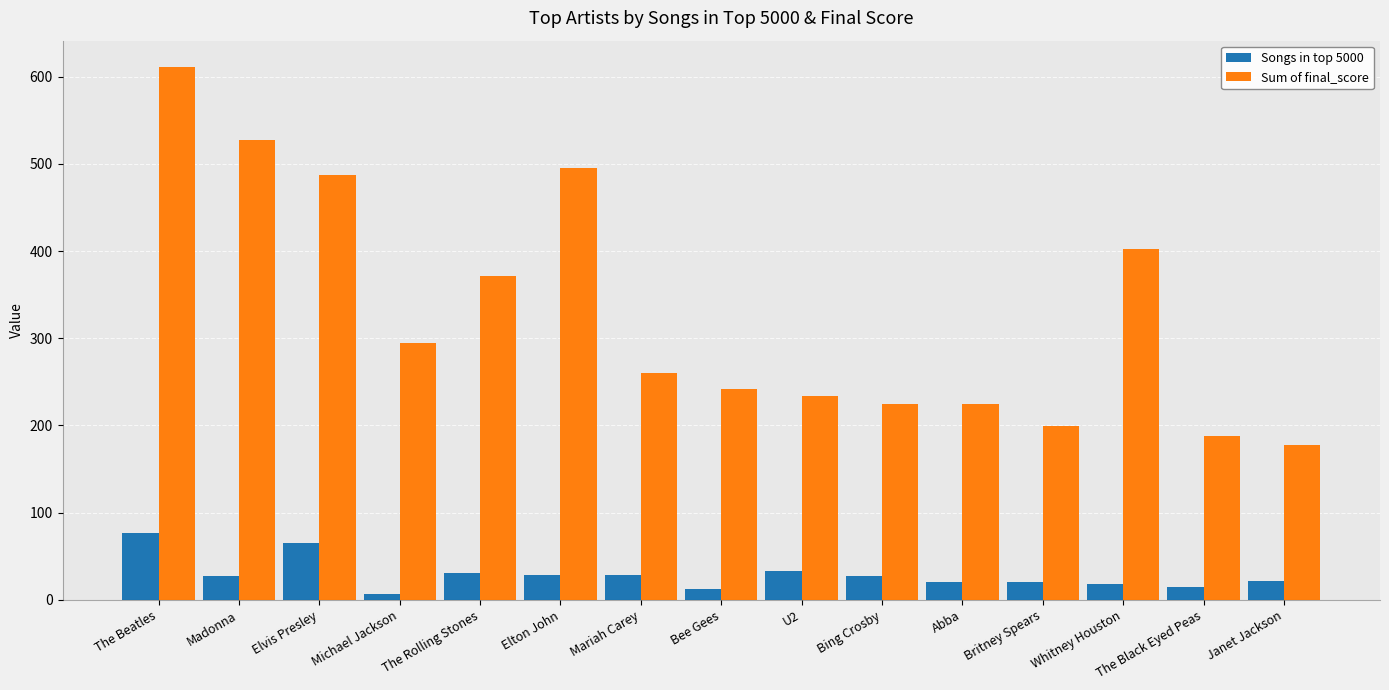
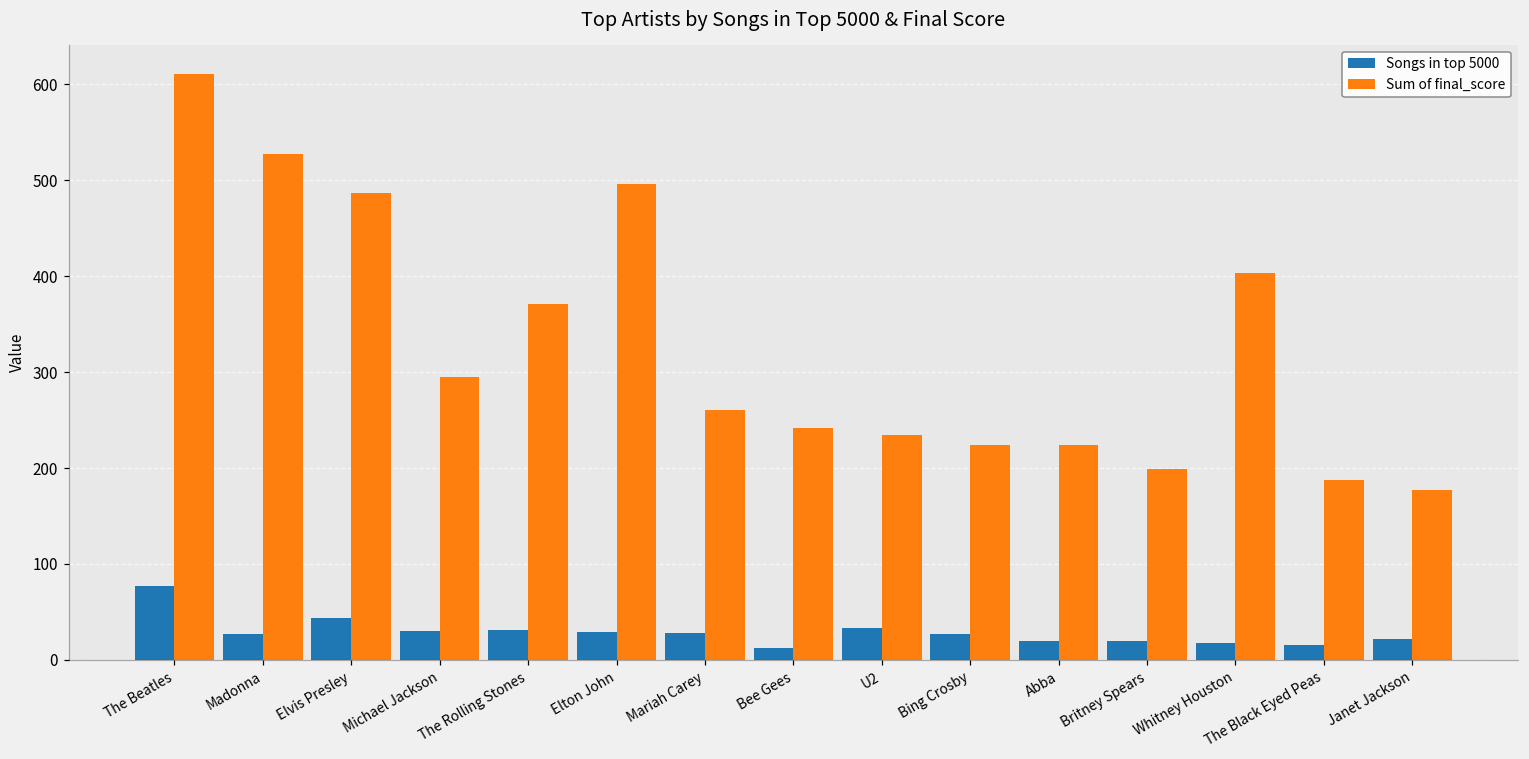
  {
    "Songs in top 5000": {
      "The Beatles": 80,
      "Madonna": 30,
-     "Elvis Presley": 70,
-     "Michael Jackson": 10,
+     "Elvis Presley": 40,
+     "Michael Jackson": 30,
      "The Rolling Stones": 30,
      "Elton John": 30,
      "Mariah Carey": 30,
      "Bee Gees": 10,
      "U2": 30,
      "Bing Crosby": 30,
      "Abba": 20,
      "Britney Spears": 20,
      "Whitney Houston": 20,
      "The Black Eyed Peas": 20,
      "Janet Jackson": 20
    },
    "Sum of final_score": {
      "The Beatles": 610,
      "Madonna": 530,
      "Elvis Presley": 490,
      "Michael Jackson": 290,
      "The Rolling Stones": 370,
      "Elton John": 500,
      "Mariah Carey": 260,
      "Bee Gees": 240,
      "U2": 230,
      "Bing Crosby": 220,
      "Abba": 220,
      "Britney Spears": 200,
      "Whitney Houston": 400,
      "The Black Eyed Peas": 190,
      "Janet Jackson": 180
    }
  }
